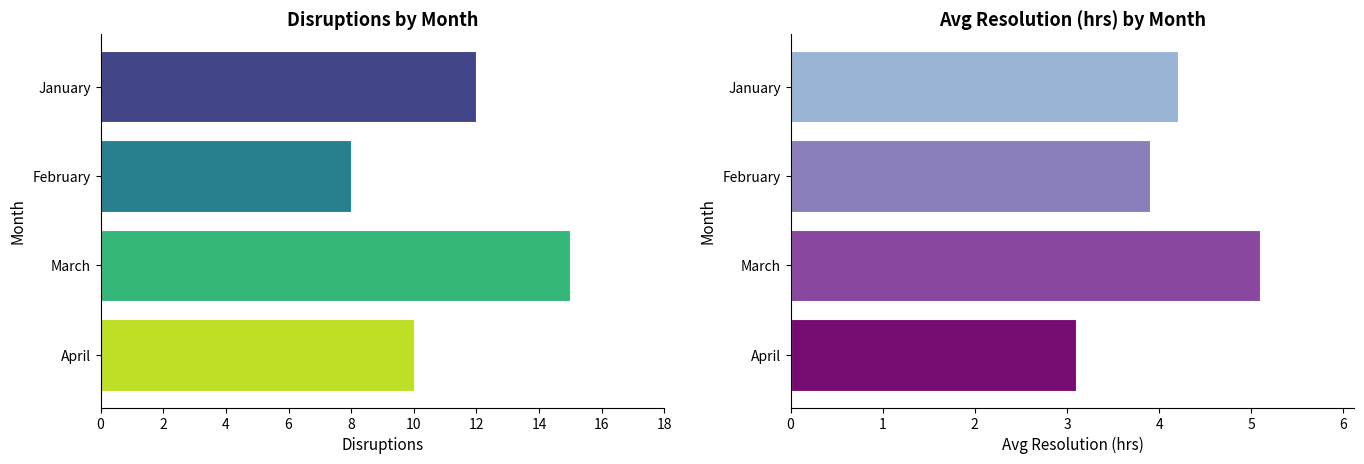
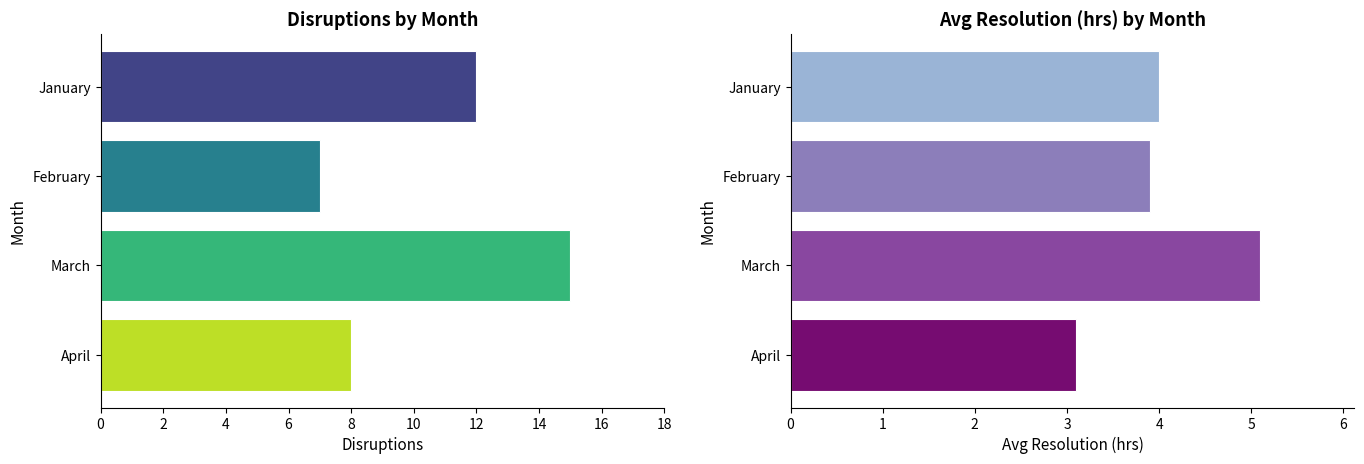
  {
    "Disruptions by Month": {
      "January": 12,
-     "February": 8,
+     "February": 7,
      "March": 15,
-     "April": 10
+     "April": 8
    },
    "Avg Resolution (hrs) by Month": {
-     "January": 4.2,
+     "January": 4.0,
      "February": 3.9,
      "March": 5.1,
      "April": 3.1
    }
  }
